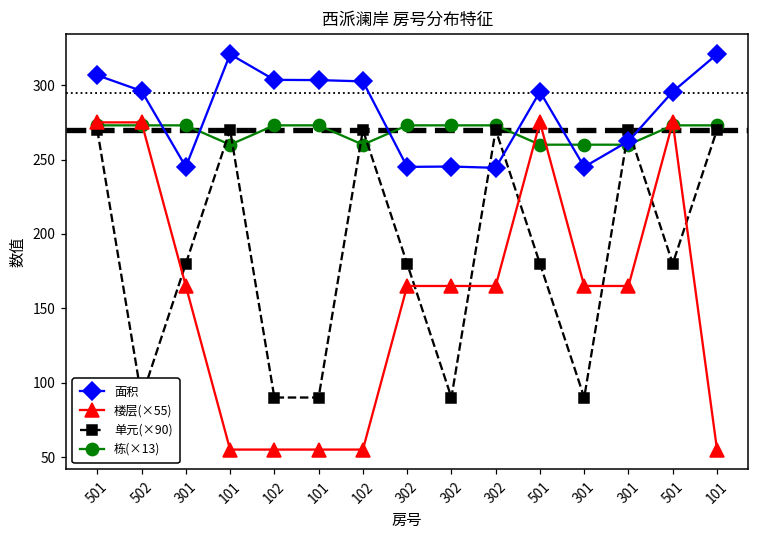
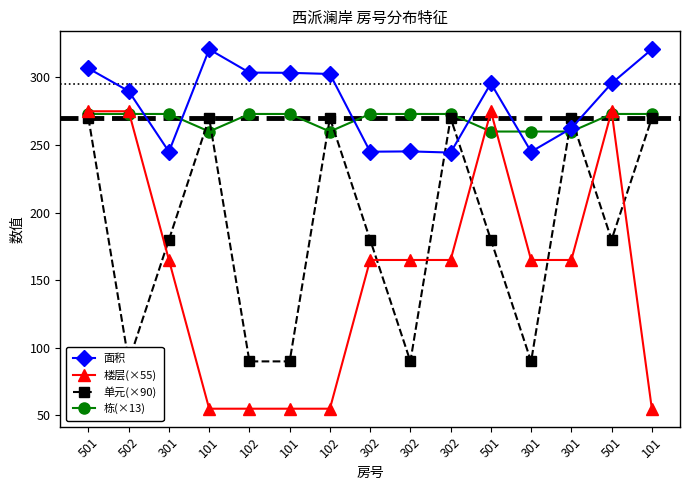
  {
    "面积": {
-     "502": 296
+     "502": 290
    },
    "楼层(×55)": {
      "502": 275
    },
    "栋(×13)": {
      "502": 273
    }
  }
